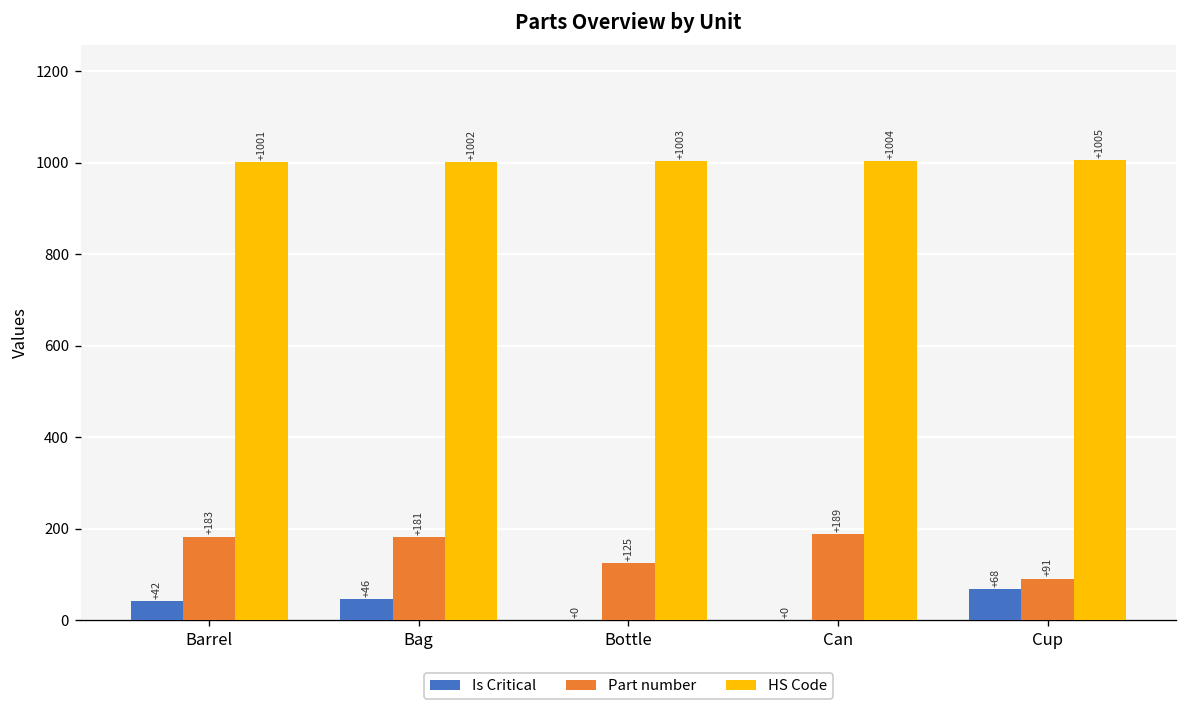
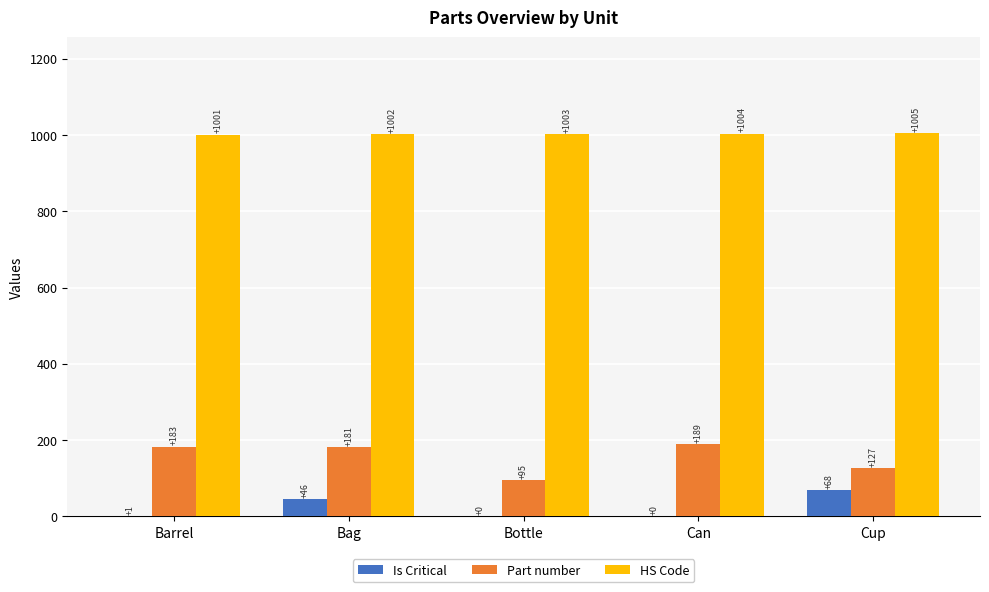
  {
    "Is Critical": {
-     "Barrel": "+42",
+     "Barrel": "+1",
      "Bag": "+46",
      "Bottle": "+0",
      "Can": "+0",
      "Cup": "+68"
    },
    "Part number": {
      "Barrel": "+183",
      "Bag": "+181",
-     "Bottle": "+125",
+     "Bottle": "+95",
      "Can": "+189",
-     "Cup": "+91"
+     "Cup": "+127"
    },
    "HS Code": {
      "Barrel": "+1001",
      "Bag": "+1002",
      "Bottle": "+1003",
      "Can": "+1004",
      "Cup": "+1005"
    }
  }
